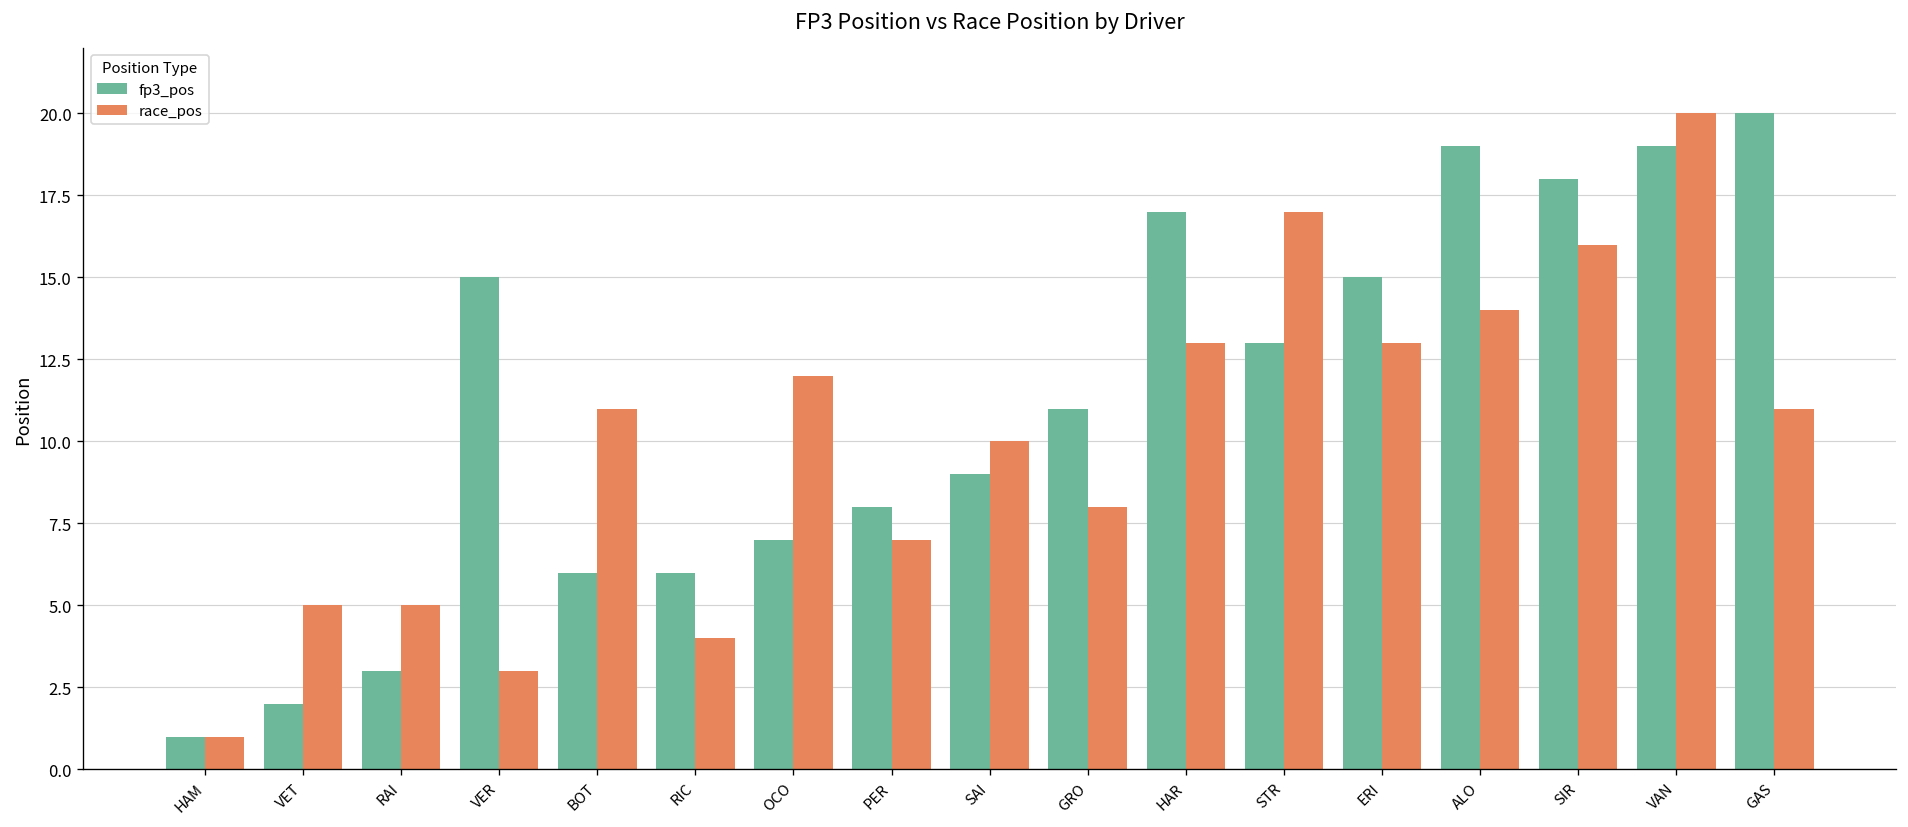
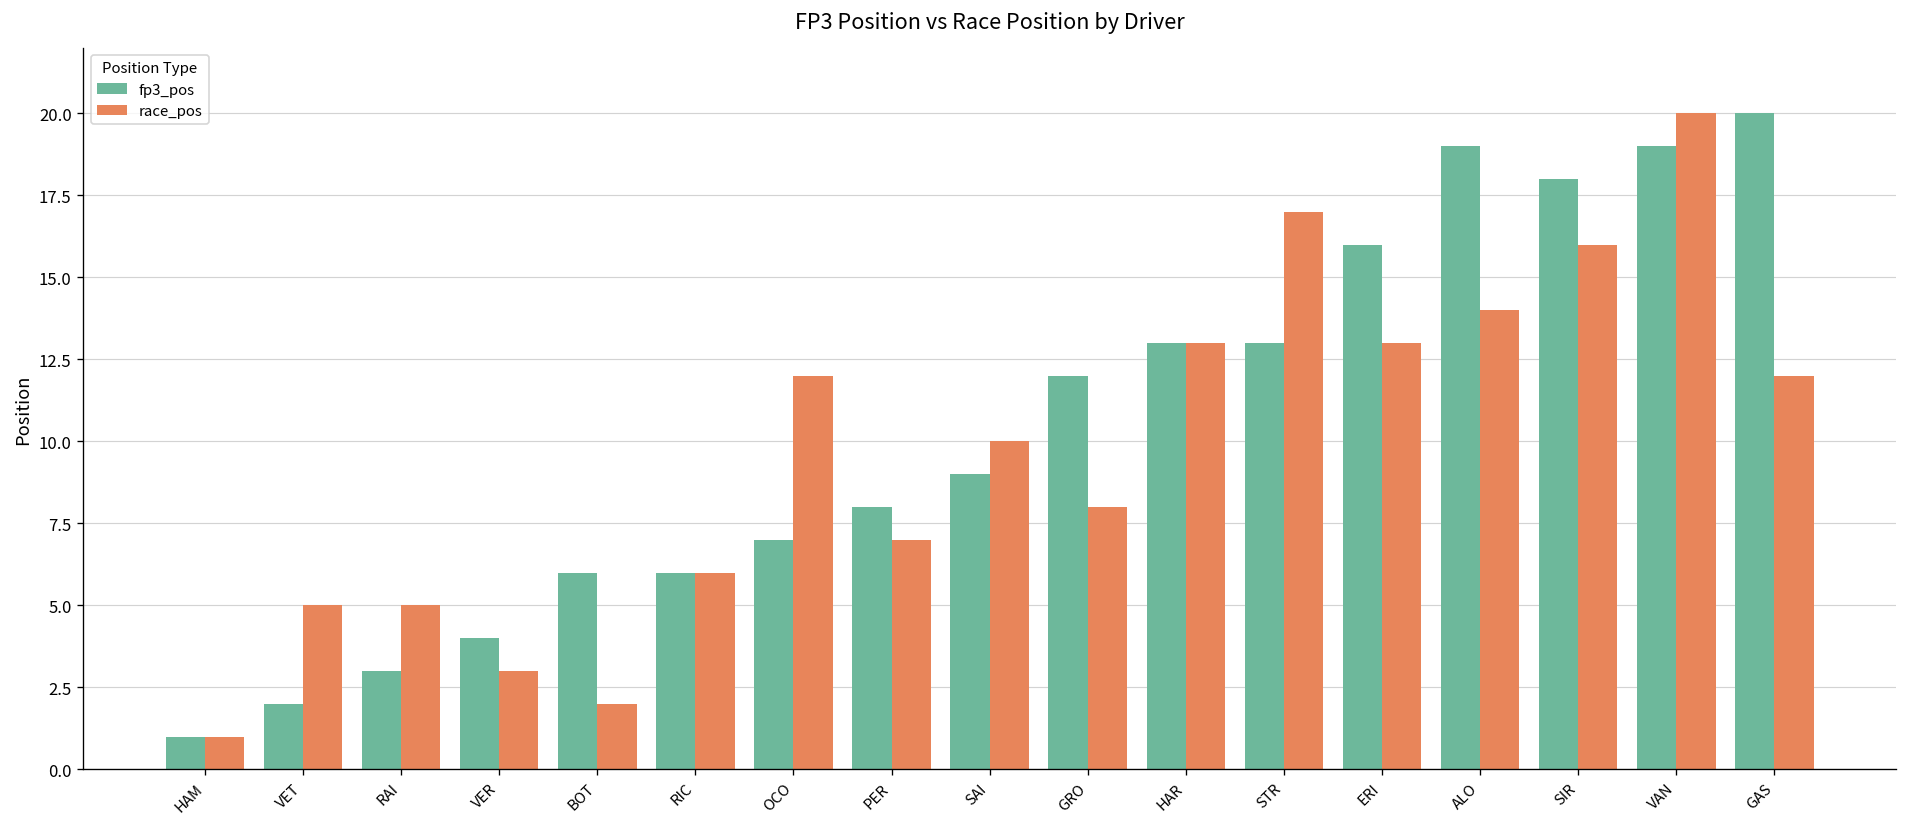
  {
    "fp3_pos": {
      "HAM": 1,
      "VET": 2,
      "RAI": 3,
-     "VER": 15,
+     "VER": 4,
      "BOT": 6,
      "RIC": 6,
      "OCO": 7,
      "PER": 8,
      "SAI": 9,
-     "GRO": 11,
-     "HAR": 17,
+     "GRO": 12,
+     "HAR": 13,
      "STR": 13,
-     "ERI": 15,
+     "ERI": 16,
      "ALO": 19,
      "SIR": 18,
      "VAN": 19,
      "GAS": 20
    },
    "race_pos": {
      "HAM": 1,
      "VET": 5,
      "RAI": 5,
      "VER": 3,
-     "BOT": 11,
-     "RIC": 4,
+     "BOT": 2,
+     "RIC": 6,
      "OCO": 12,
      "PER": 7,
      "SAI": 10,
      "GRO": 8,
      "HAR": 13,
      "STR": 17,
      "ERI": 13,
      "ALO": 14,
      "SIR": 16,
      "VAN": 20,
-     "GAS": 11
+     "GAS": 12
    }
  }
